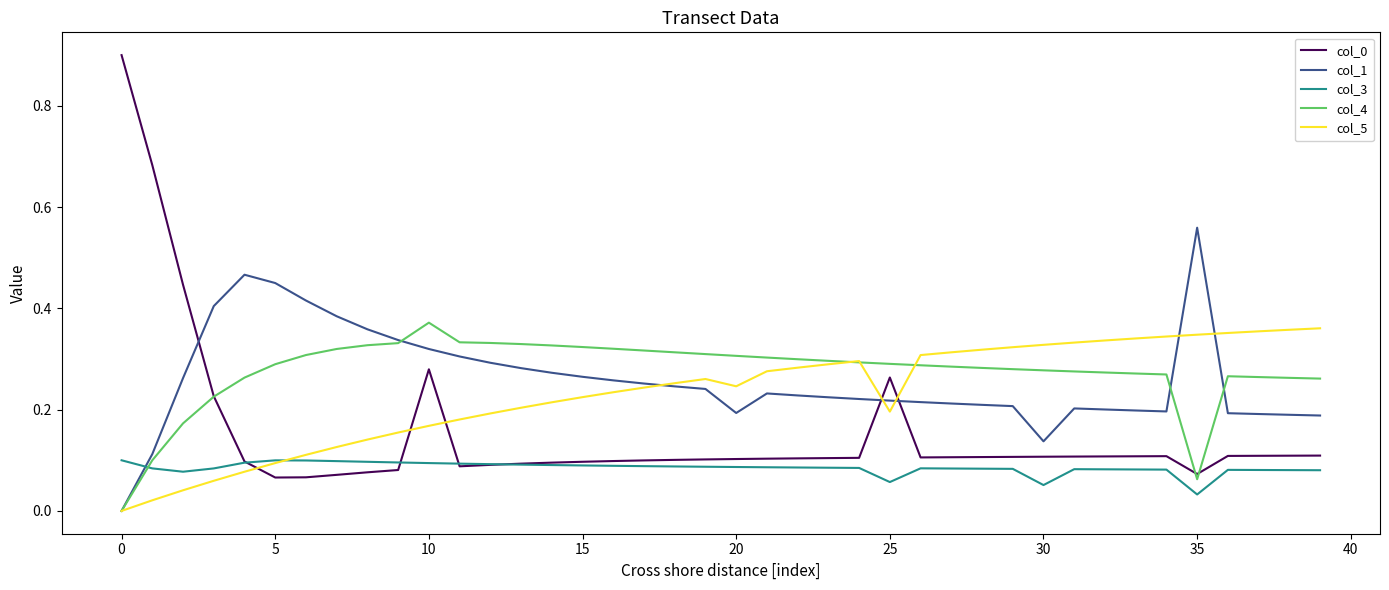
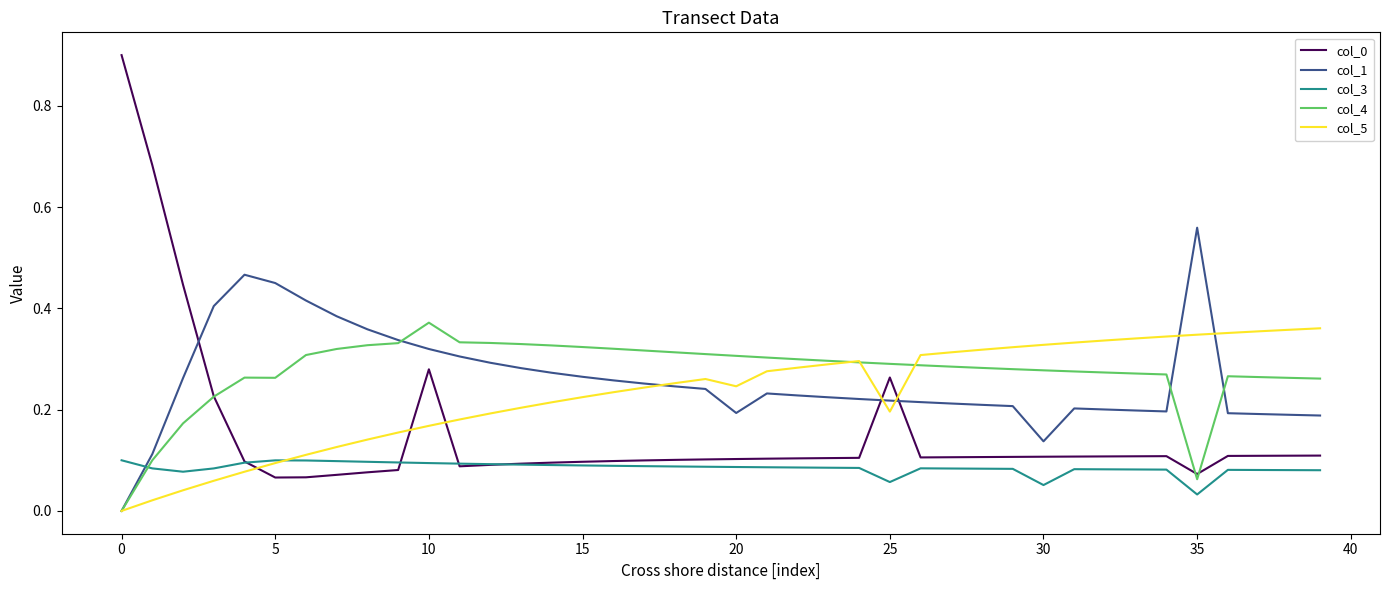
  {
    "col_0": {
      "0": 0.90,
      "5": 0.07,
      "10": 0.28,
      "15": 0.10,
      "20": 0.10,
      "25": 0.26,
      "30": 0.11,
      "35": 0.07
    },
    "col_1": {
      "5": 0.45,
      "10": 0.32,
      "15": 0.26,
      "20": 0.19,
      "25": 0.22,
      "30": 0.14,
      "35": 0.56
    },
    "col_3": {
      "0": 0.10,
      "5": 0.10,
      "10": 0.09,
      "15": 0.09,
      "20": 0.09,
      "25": 0.06,
      "30": 0.05,
      "35": 0.03
    },
    "col_4": {
-     "5": 0.29,
+     "5": 0.26,
      "10": 0.37,
      "15": 0.32,
      "20": 0.31,
      "25": 0.29,
      "30": 0.28,
      "35": 0.06
    },
    "col_5": {
      "5": 0.09,
      "10": 0.17,
      "15": 0.22,
      "20": 0.25,
      "25": 0.20,
      "30": 0.33,
      "35": 0.35
    }
  }
